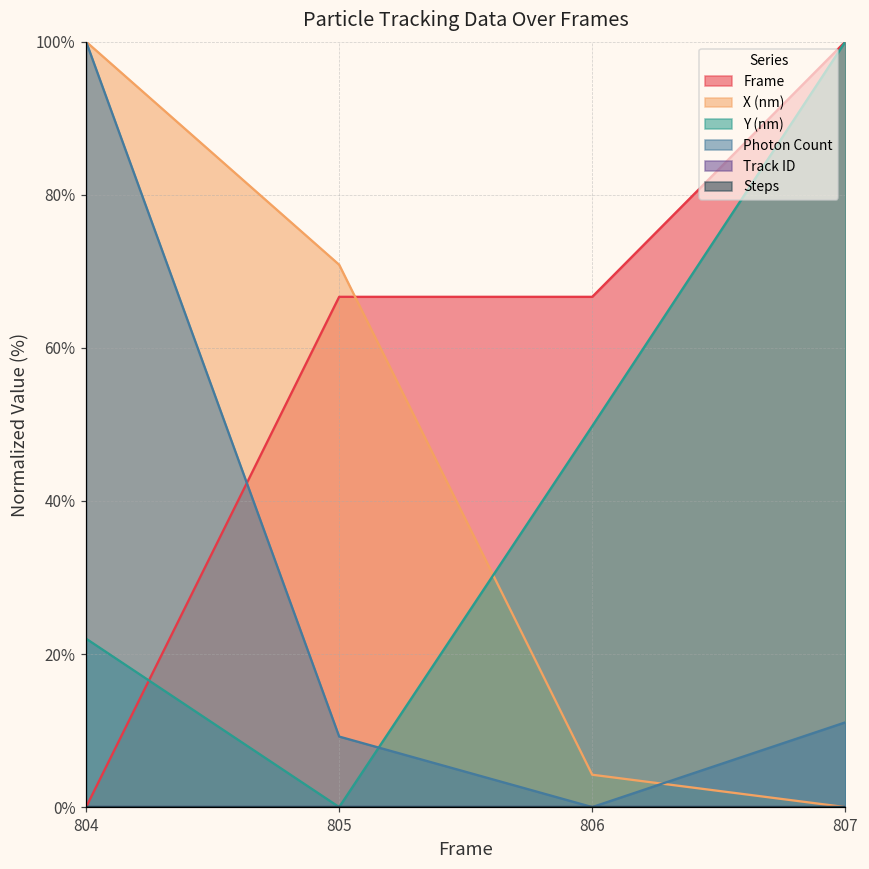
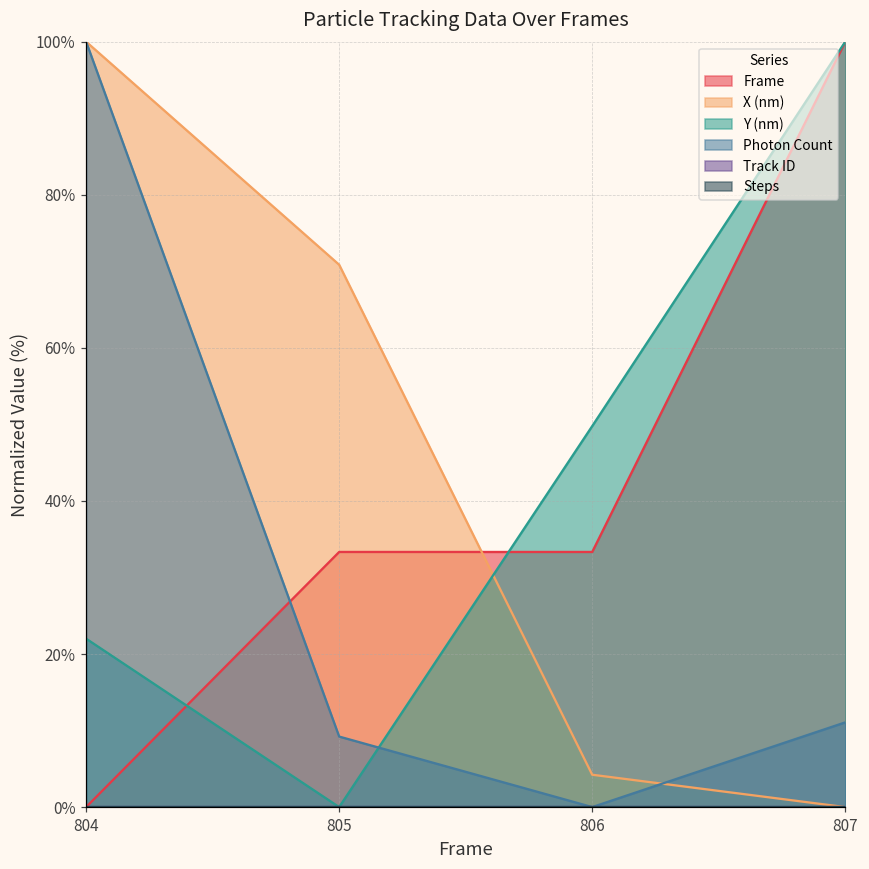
  {
    "Frame": {
-     "805": "67%",
-     "806": "67%"
+     "805": "33%",
+     "806": "33%"
    },
    "X (nm)": {
      "805": "71%",
      "806": "4%"
    }
  }
